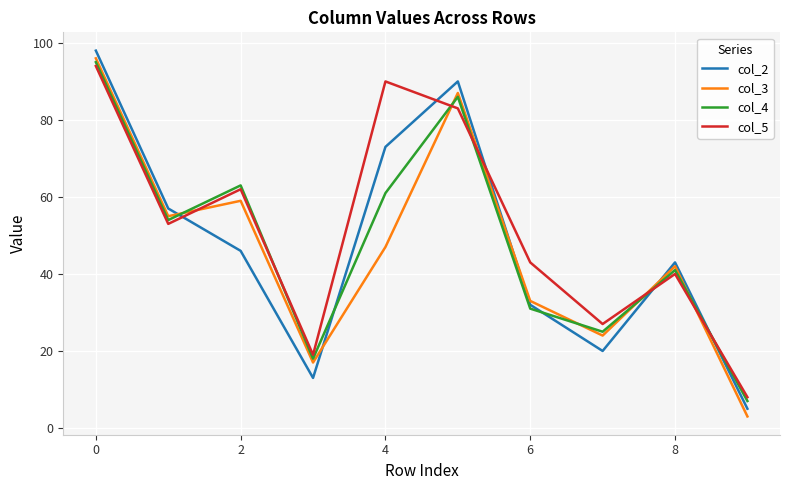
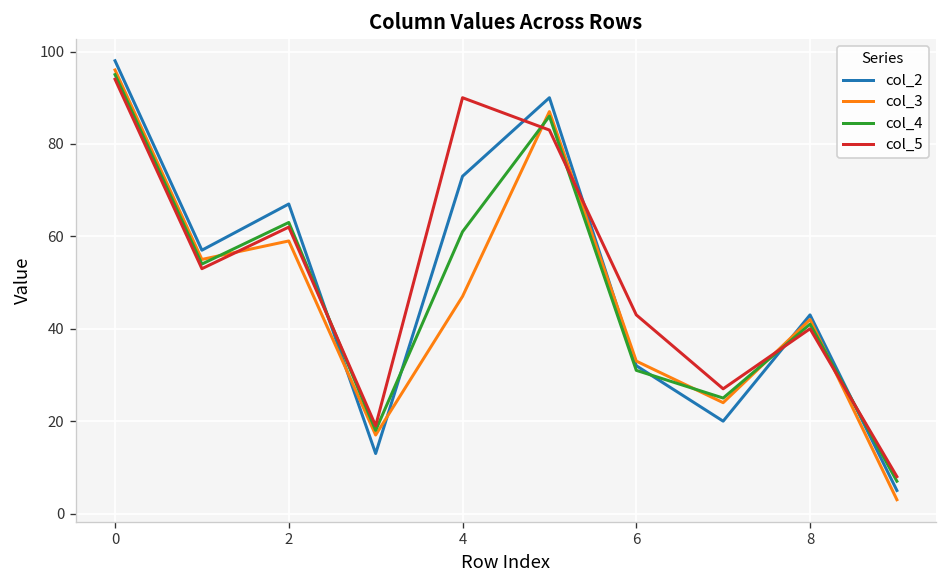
  {
    "col_2": {
      "0": 98,
-     "2": 46,
+     "2": 67,
      "4": 73,
      "6": 32,
      "8": 43
    },
    "col_3": {
      "0": 96,
      "2": 59,
      "4": 47,
      "6": 33,
      "8": 42
    },
    "col_4": {
      "0": 95,
      "2": 63,
      "4": 61,
      "6": 31,
      "8": 41
    },
    "col_5": {
      "0": 94,
      "2": 62,
      "4": 90,
      "6": 43,
      "8": 40
    }
  }
